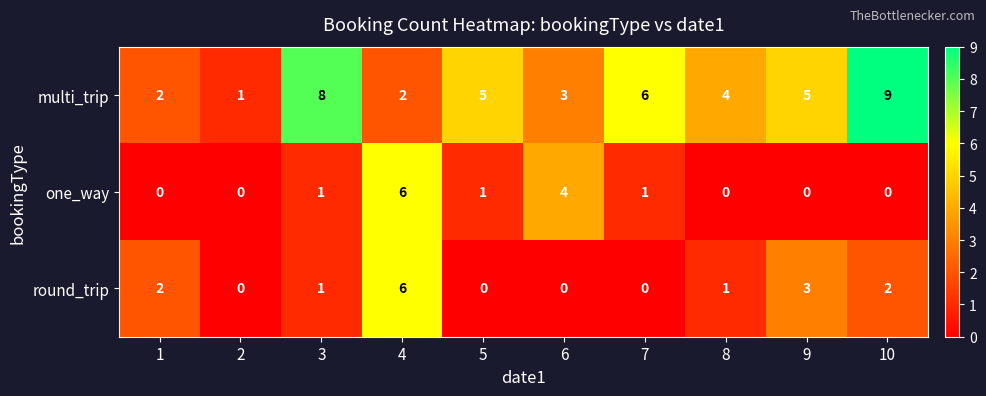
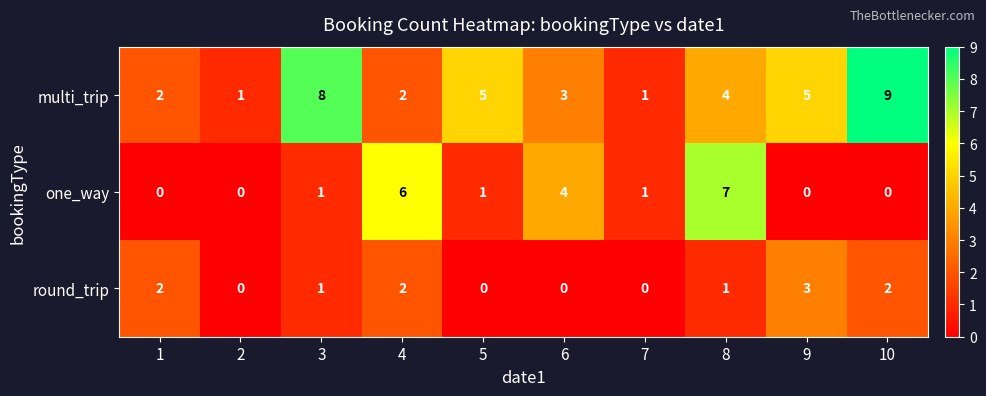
  {
    "multi_trip": {
      "1": 2,
      "2": 1,
      "3": 8,
      "4": 2,
      "5": 5,
      "6": 3,
-     "7": 6,
+     "7": 1,
      "8": 4,
      "9": 5,
      "10": 9
    },
    "one_way": {
      "1": 0,
      "2": 0,
      "3": 1,
      "4": 6,
      "5": 1,
      "6": 4,
      "7": 1,
-     "8": 0,
+     "8": 7,
      "9": 0,
      "10": 0
    },
    "round_trip": {
      "1": 2,
      "2": 0,
      "3": 1,
-     "4": 6,
+     "4": 2,
      "5": 0,
      "6": 0,
      "7": 0,
      "8": 1,
      "9": 3,
      "10": 2
    }
  }
